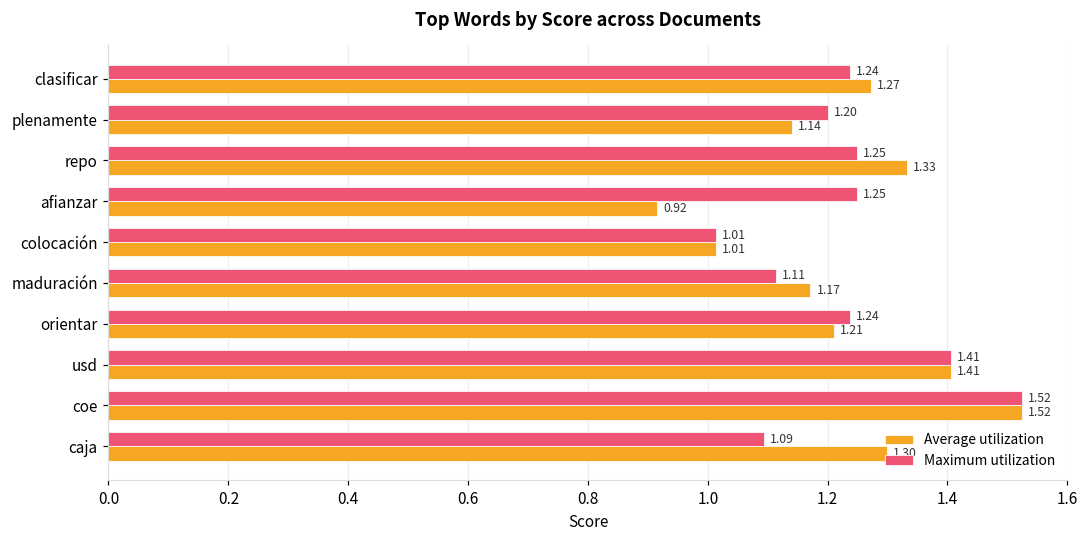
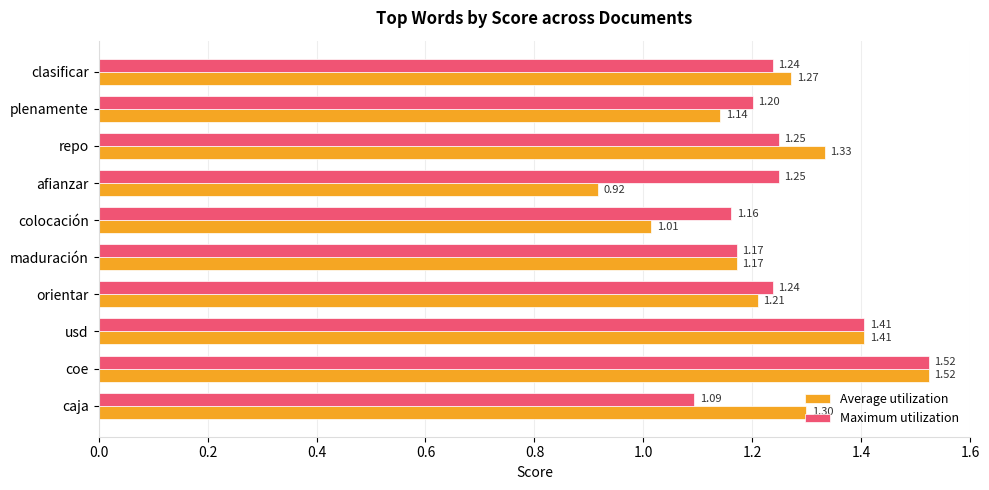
  {
    "Average utilization": {
      "clasificar": 1.27,
      "plenamente": 1.14,
      "repo": 1.33,
      "afianzar": 0.92,
      "colocación": 1.01,
      "maduración": 1.17,
      "orientar": 1.21,
      "usd": 1.41,
      "coe": 1.52,
      "caja": 1.30
    },
    "Maximum utilization": {
      "clasificar": 1.24,
      "plenamente": 1.20,
      "repo": 1.25,
      "afianzar": 1.25,
-     "colocación": 1.01,
-     "maduración": 1.11,
+     "colocación": 1.16,
+     "maduración": 1.17,
      "orientar": 1.24,
      "usd": 1.41,
      "coe": 1.52,
      "caja": 1.09
    }
  }
